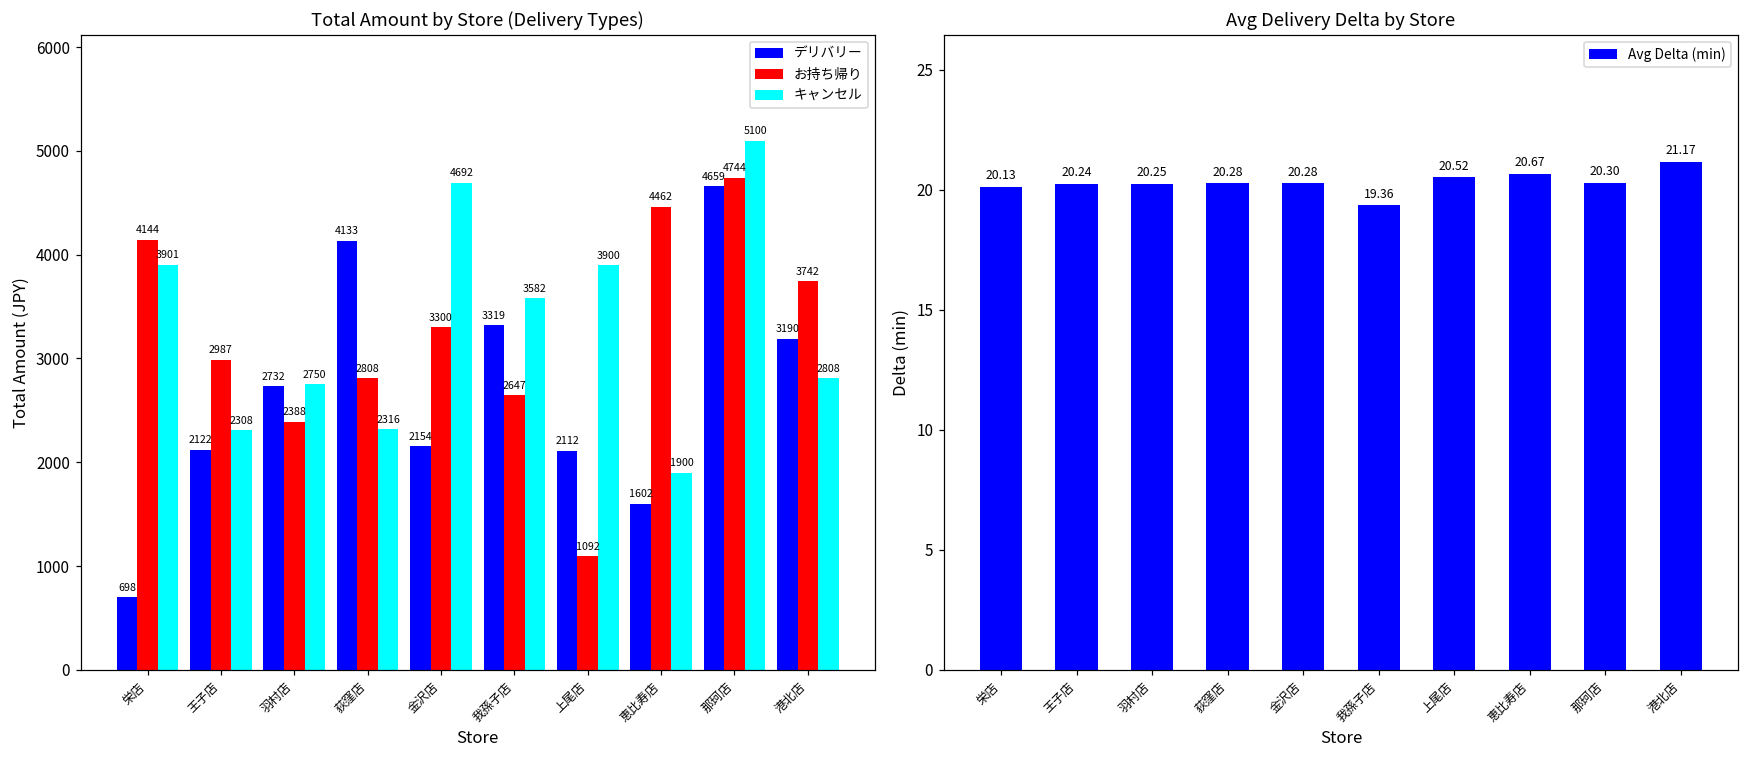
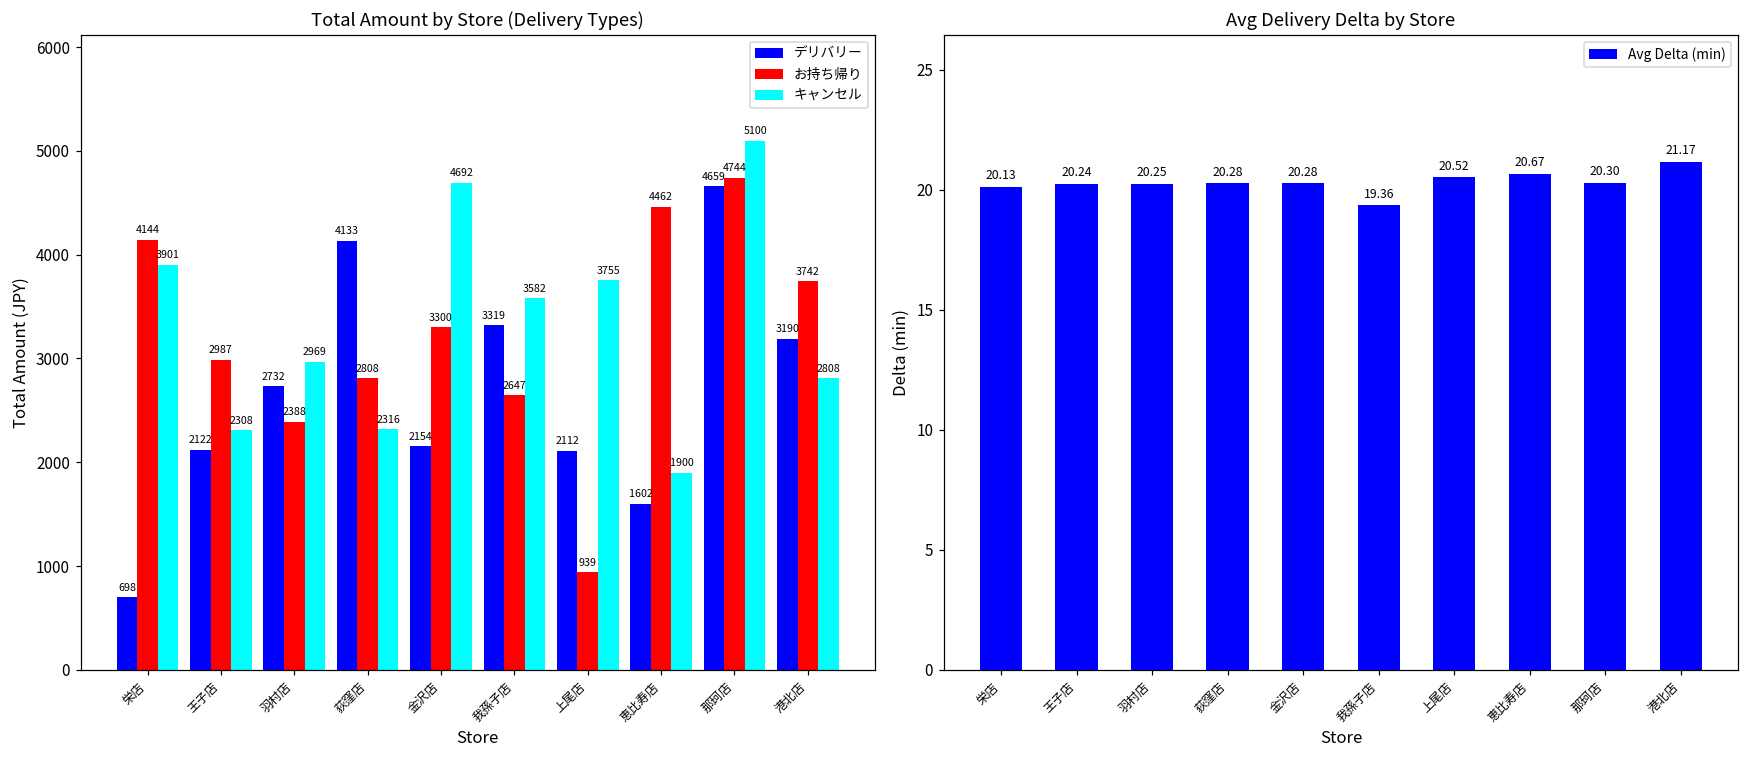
  {
    "Total Amount by Store (Delivery Types)": {
      "デリバリー": {
        "栄店": 698,
        "王子店": 2122,
        "羽村店": 2732,
        "荻窪店": 4133,
        "金沢店": 2154,
        "我孫子店": 3319,
        "上尾店": 2112,
        "恵比寿店": 1602,
        "那珂店": 4659,
        "港北店": 3190
      },
      "お持ち帰り": {
        "栄店": 4144,
        "王子店": 2987,
        "羽村店": 2388,
        "荻窪店": 2808,
        "金沢店": 3300,
        "我孫子店": 2647,
-       "上尾店": 1092,
+       "上尾店": 939,
        "恵比寿店": 4462,
        "那珂店": 4744,
        "港北店": 3742
      },
      "キャンセル": {
        "栄店": 3901,
        "王子店": 2308,
-       "羽村店": 2750,
+       "羽村店": 2969,
        "荻窪店": 2316,
        "金沢店": 4692,
        "我孫子店": 3582,
-       "上尾店": 3900,
+       "上尾店": 3755,
        "恵比寿店": 1900,
        "那珂店": 5100,
        "港北店": 2808
      }
    },
    "Avg Delivery Delta by Store": {
      "栄店": 20.13,
      "王子店": 20.24,
      "羽村店": 20.25,
      "荻窪店": 20.28,
      "金沢店": 20.28,
      "我孫子店": 19.36,
      "上尾店": 20.52,
      "恵比寿店": 20.67,
      "那珂店": 20.30,
      "港北店": 21.17
    }
  }
